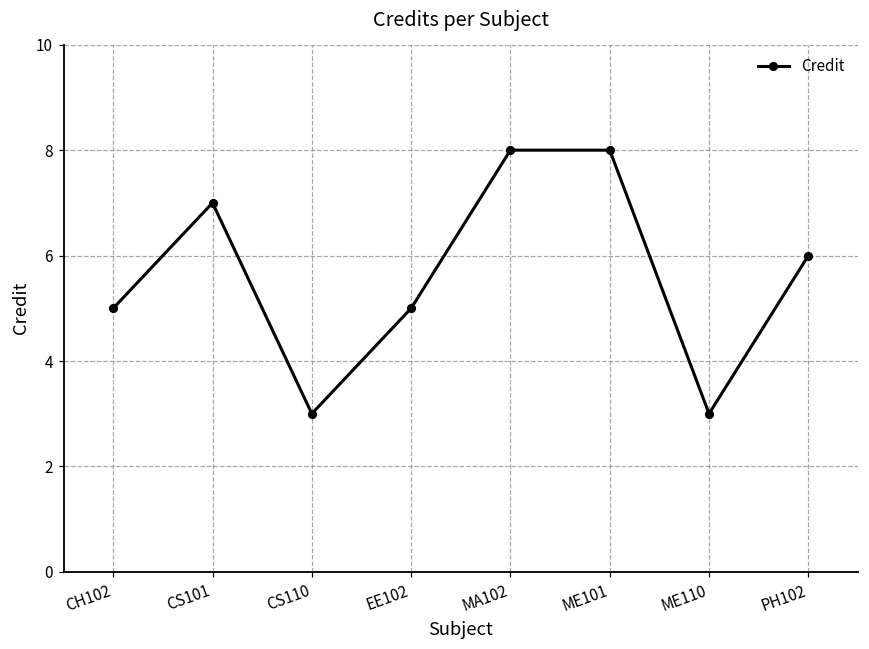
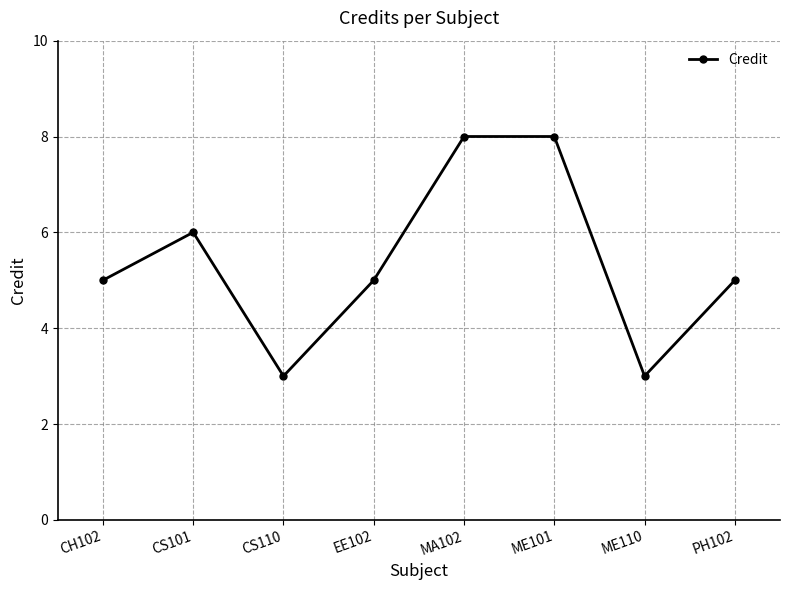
  {
    "CH102": 5,
-   "CS101": 7,
+   "CS101": 6,
    "CS110": 3,
    "EE102": 5,
    "MA102": 8,
    "ME101": 8,
    "ME110": 3,
-   "PH102": 6
+   "PH102": 5
  }
